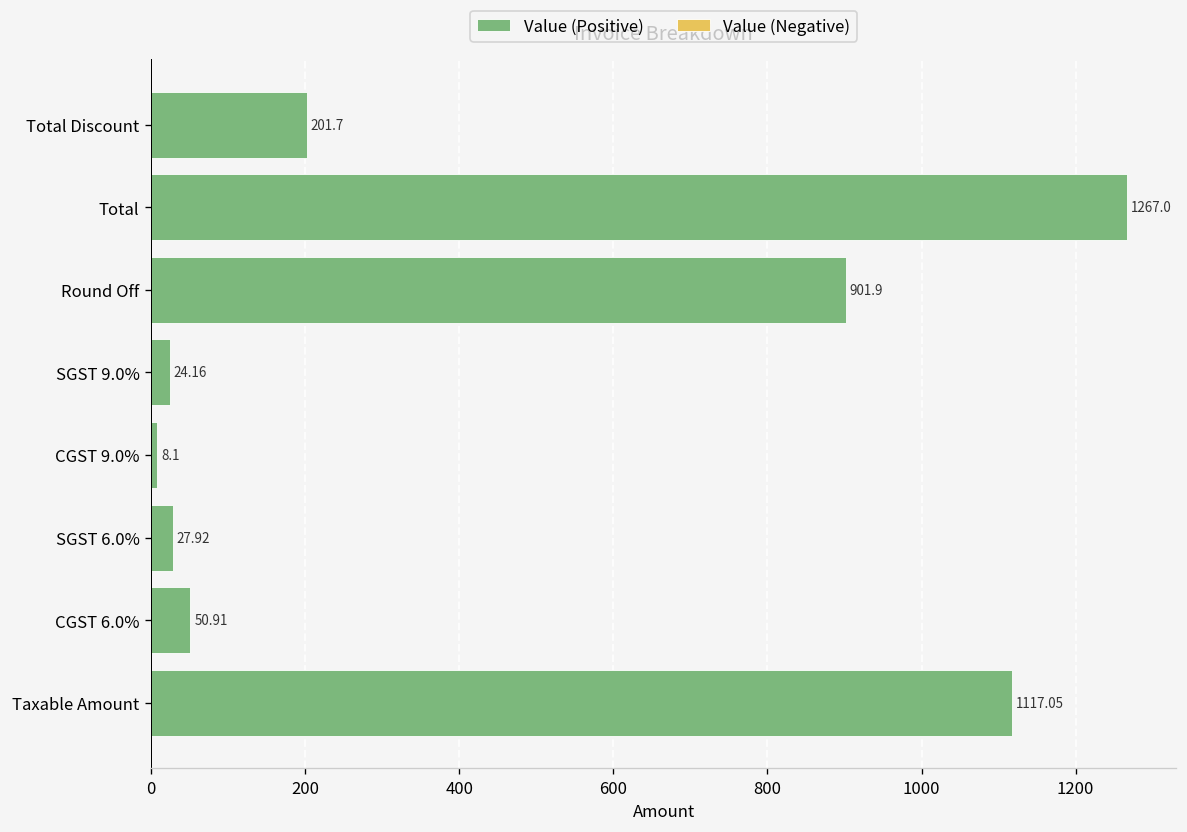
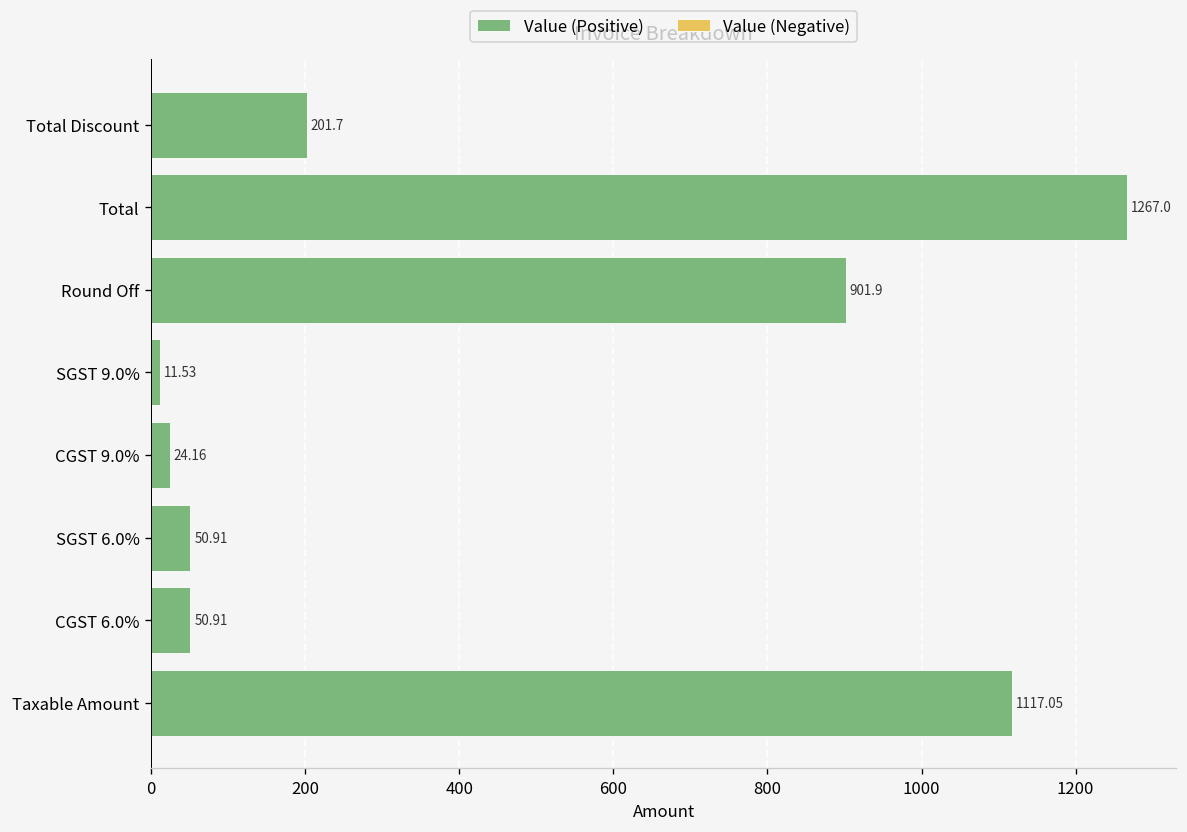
  {
    "Value (Positive)": {
      "Total Discount": 201.7,
      "Total": 1267.0,
      "Round Off": 901.9,
-     "SGST 9.0%": 24.16,
-     "CGST 9.0%": 8.1,
-     "SGST 6.0%": 27.92,
+     "SGST 9.0%": 11.53,
+     "CGST 9.0%": 24.16,
+     "SGST 6.0%": 50.91,
      "CGST 6.0%": 50.91,
      "Taxable Amount": 1117.05
    },
    "Value (Negative)": {
      "Total Discount": 0,
      "Total": 0,
      "Round Off": 0,
      "SGST 9.0%": 0,
      "CGST 9.0%": 0,
      "SGST 6.0%": 0,
      "CGST 6.0%": 0,
      "Taxable Amount": 0
    }
  }
